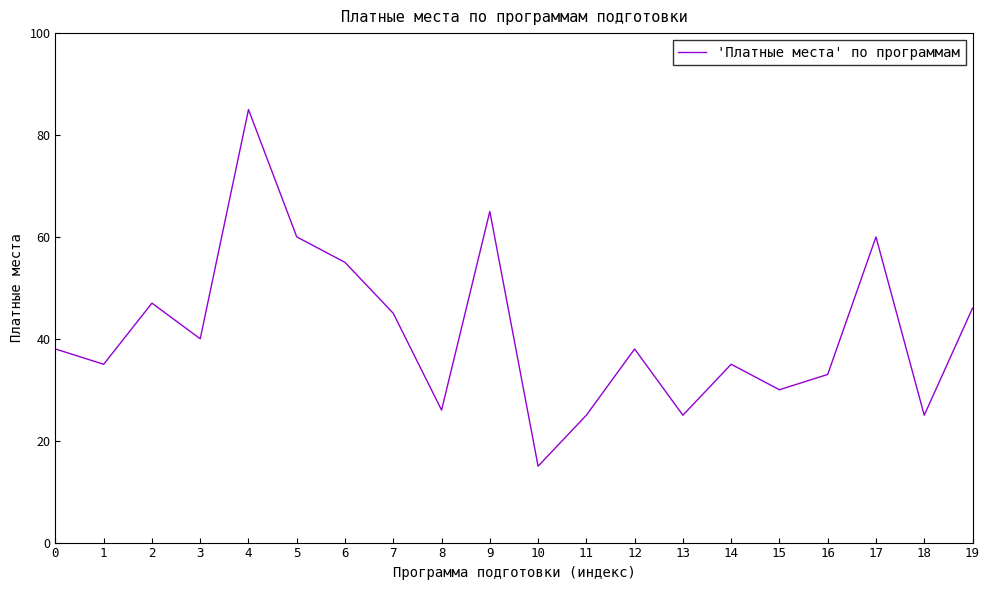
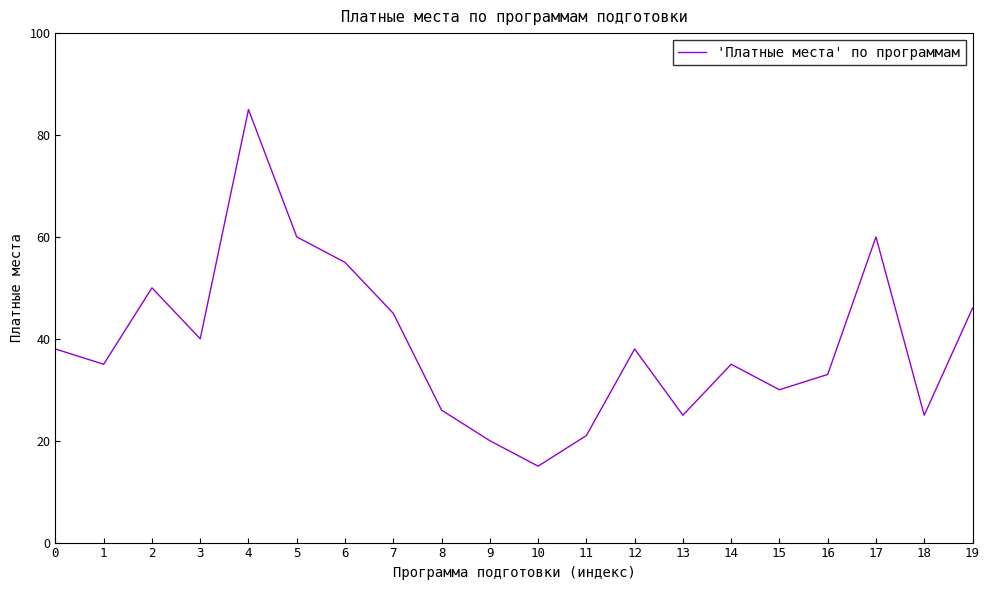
  {
    "0": 38,
    "1": 35,
-   "2": 47,
+   "2": 50,
    "3": 40,
    "4": 85,
    "5": 60,
    "6": 55,
    "7": 45,
    "8": 26,
-   "9": 65,
+   "9": 20,
    "10": 15,
-   "11": 25,
+   "11": 21,
    "12": 38,
    "13": 25,
    "14": 35,
    "15": 30,
    "16": 33,
    "17": 60,
    "18": 25,
    "19": 46
  }
